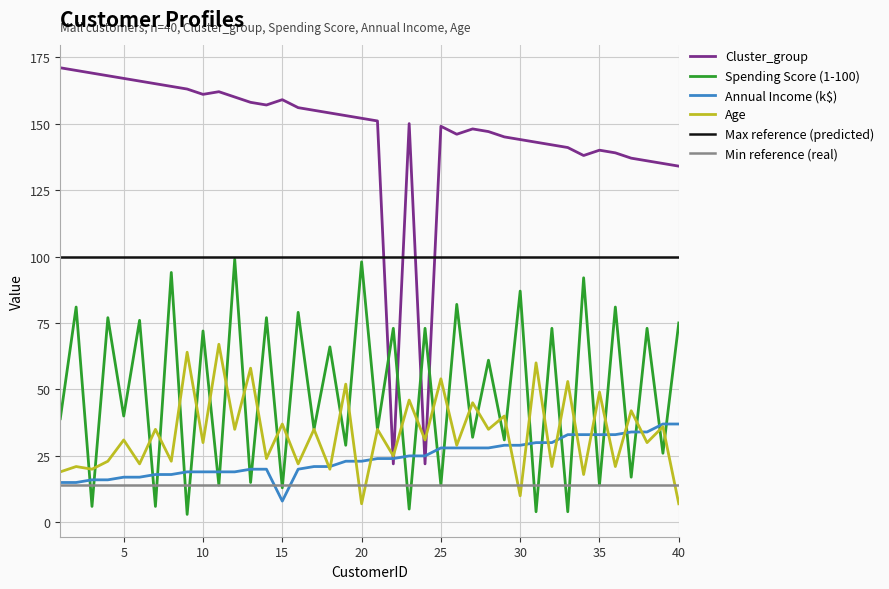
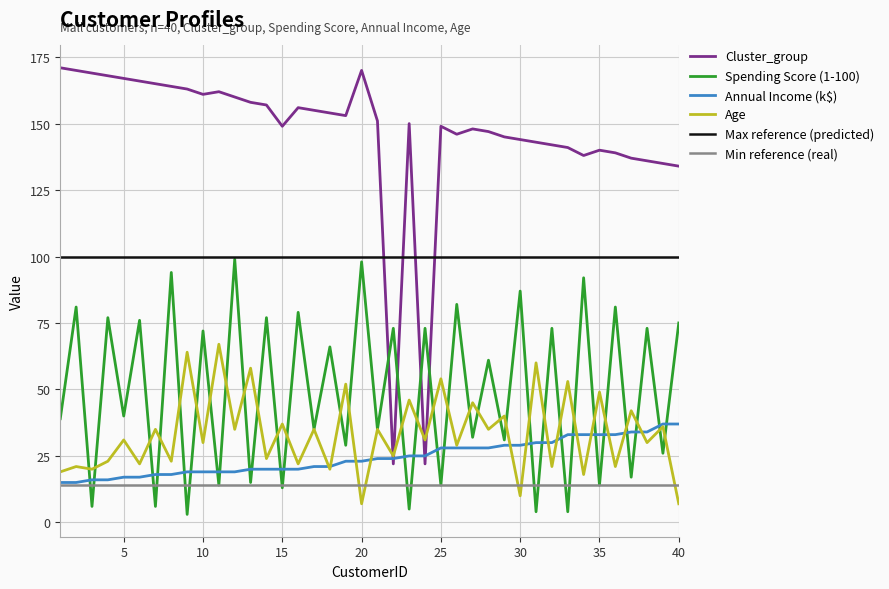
  {
    "Cluster_group": {
      "5": 167,
      "10": 161,
-     "15": 159,
-     "20": 152,
+     "15": 149,
+     "20": 170,
      "25": 149,
      "30": 144,
      "35": 140,
      "40": 134
    },
    "Spending Score (1-100)": {
      "5": 40,
      "10": 72,
      "15": 13,
      "20": 98,
      "25": 14,
      "30": 87,
      "35": 14,
      "40": 75
    },
    "Annual Income (k$)": {
      "5": 17,
      "10": 19,
-     "15": 8,
+     "15": 20,
      "20": 23,
      "25": 28,
      "30": 29,
      "35": 33,
      "40": 37
    },
    "Age": {
      "5": 31,
      "10": 30,
      "15": 37,
      "20": 7,
      "25": 54,
      "30": 10,
      "35": 49,
      "40": 7
    }
  }
